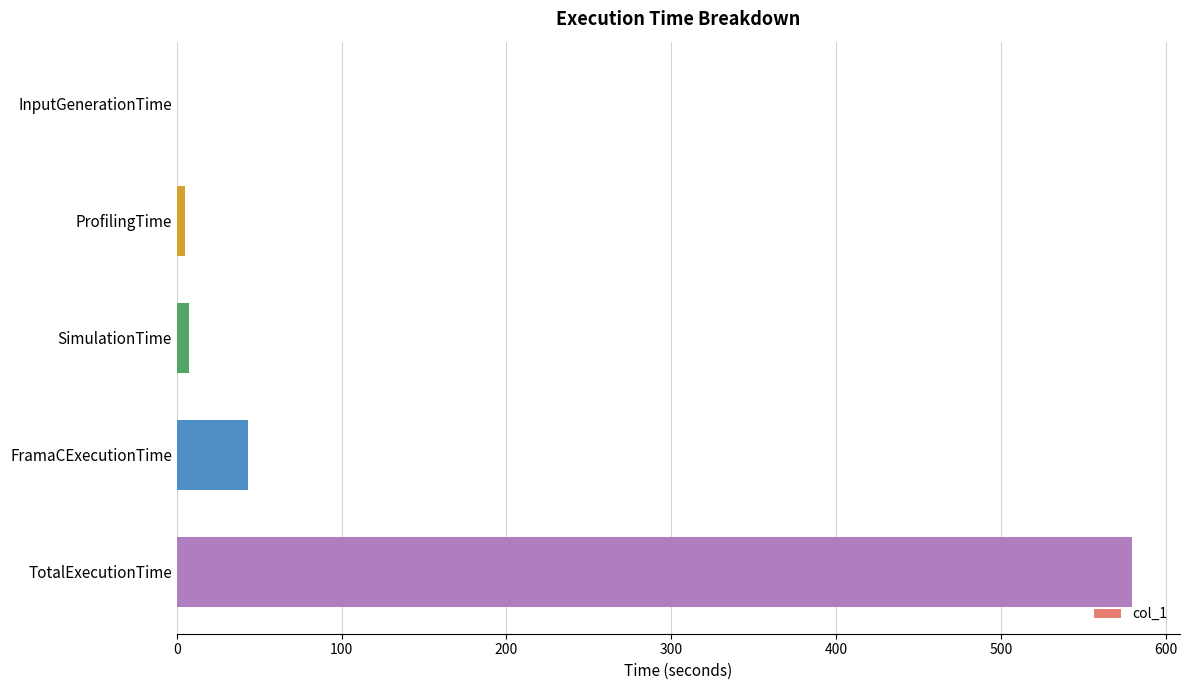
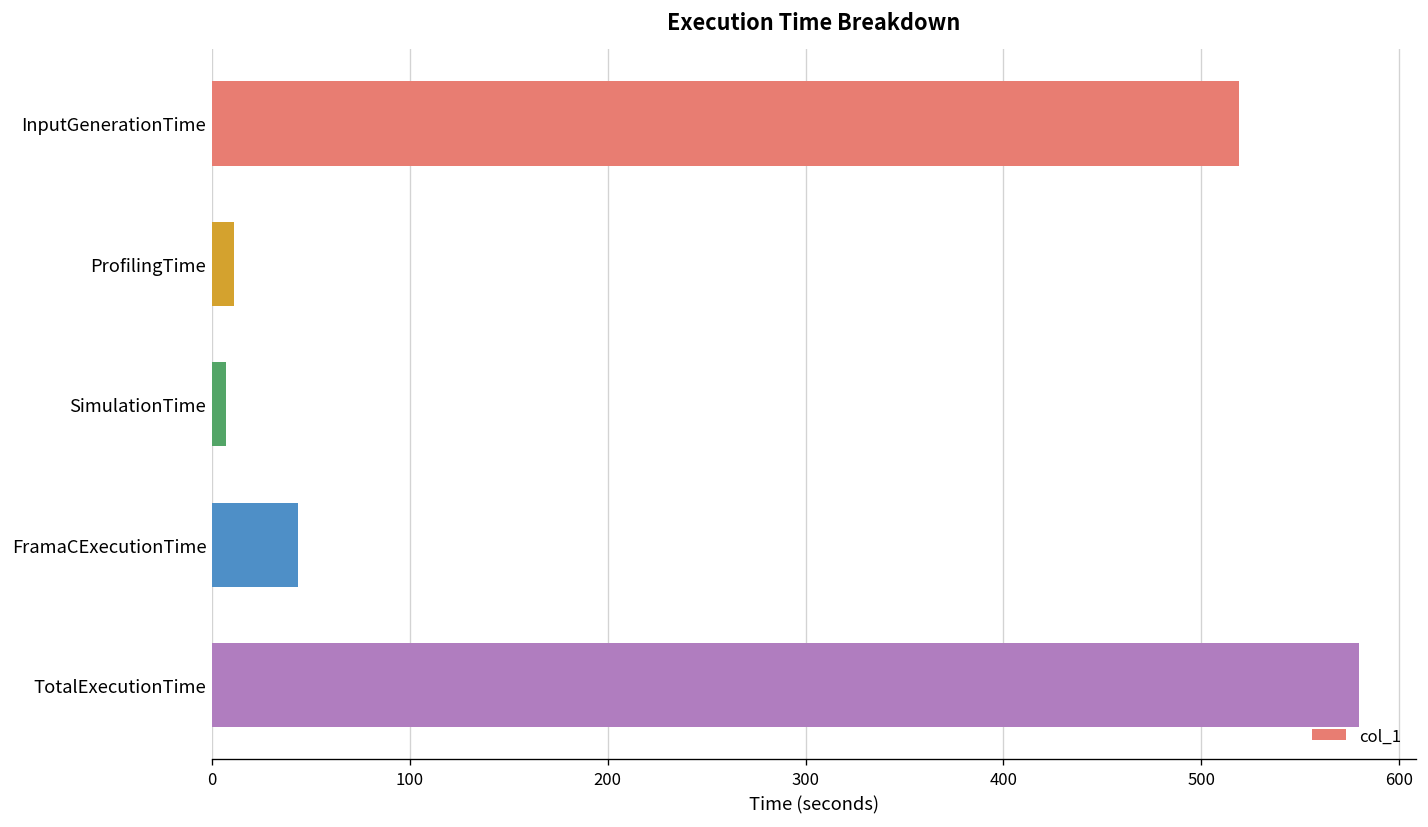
  {
-   "InputGenerationTime": 0,
-   "ProfilingTime": 5,
+   "InputGenerationTime": 519,
+   "ProfilingTime": 11,
    "SimulationTime": 7,
    "FramaCExecutionTime": 43,
    "TotalExecutionTime": 580
  }
